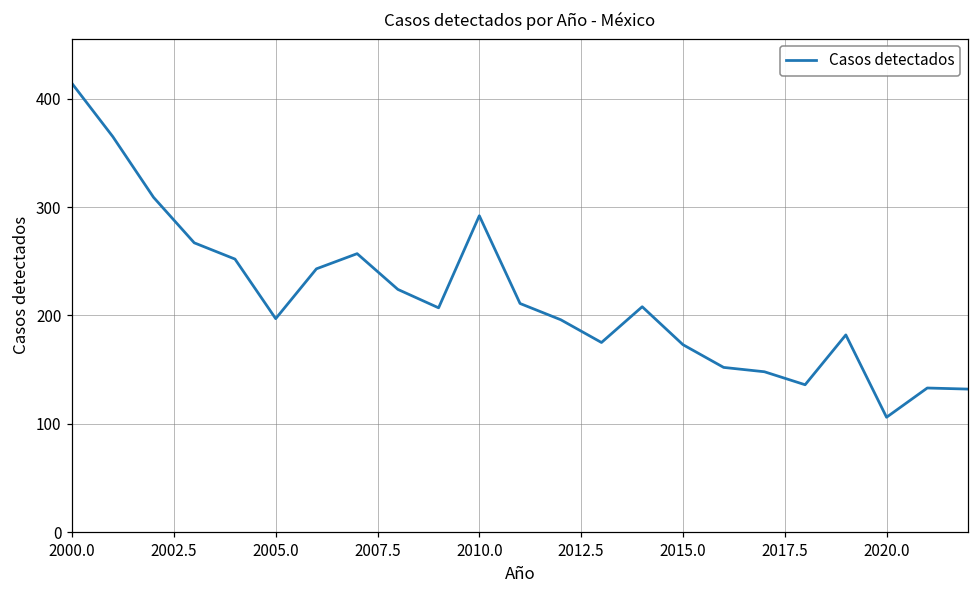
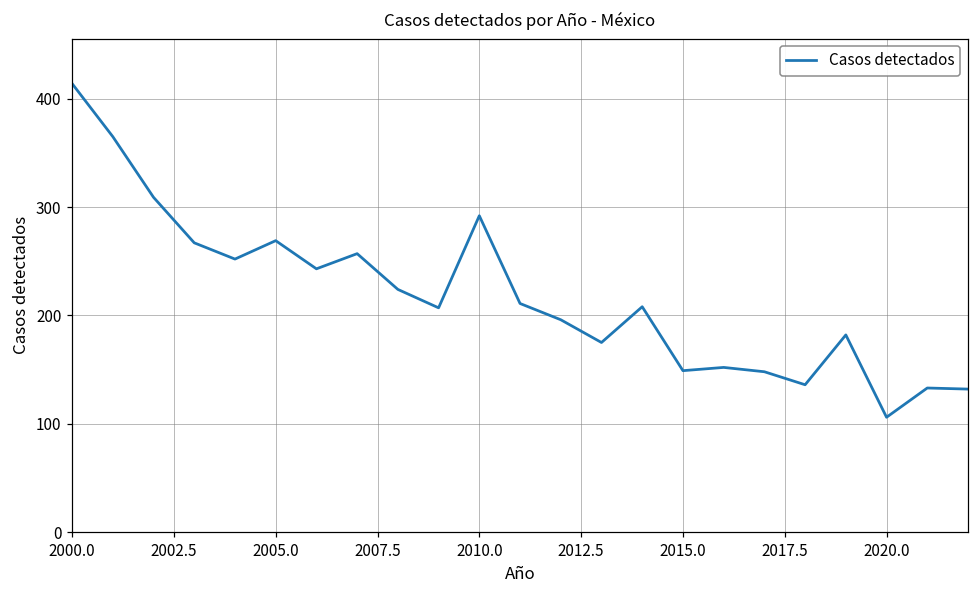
  {
    "2000.0": 410,
-   "2005.0": 200,
+   "2005.0": 270,
    "2010.0": 290,
-   "2015.0": 170,
+   "2015.0": 150,
    "2020.0": 110
  }
